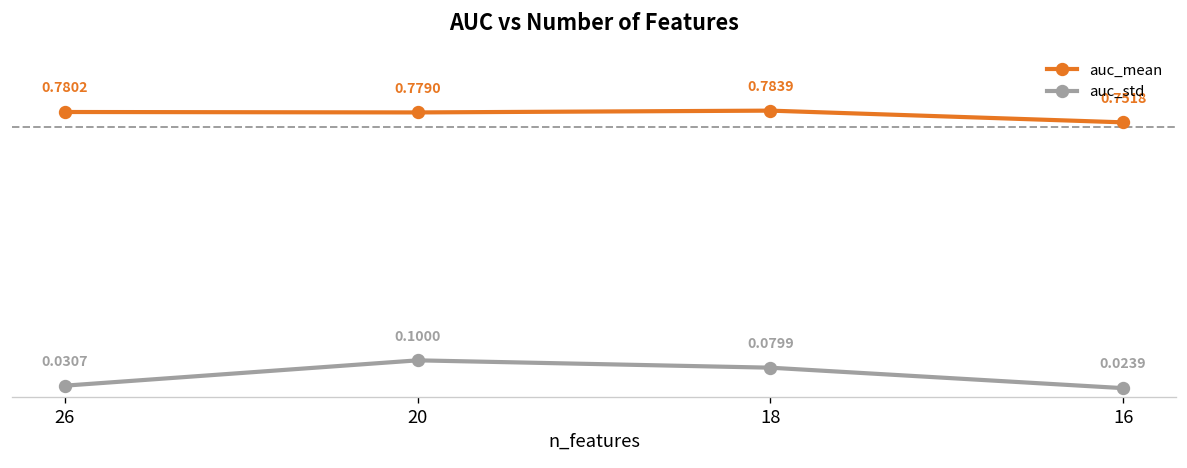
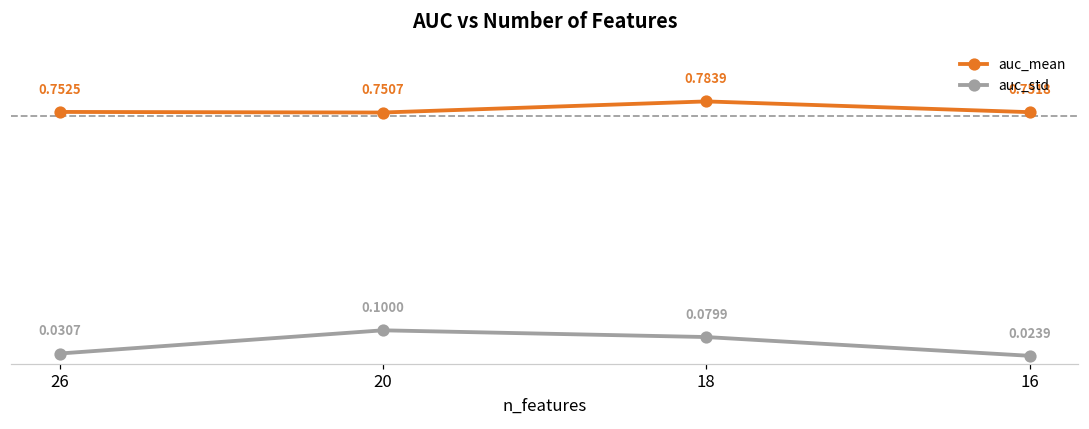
  {
    "auc_mean": {
-     "26": 0.7802,
-     "20": 0.7790,
+     "26": 0.7525,
+     "20": 0.7507,
      "18": 0.7839,
      "16": 0.7518
    },
    "auc_std": {
      "26": 0.0307,
      "20": 0.1000,
      "18": 0.0799,
      "16": 0.0239
    }
  }
